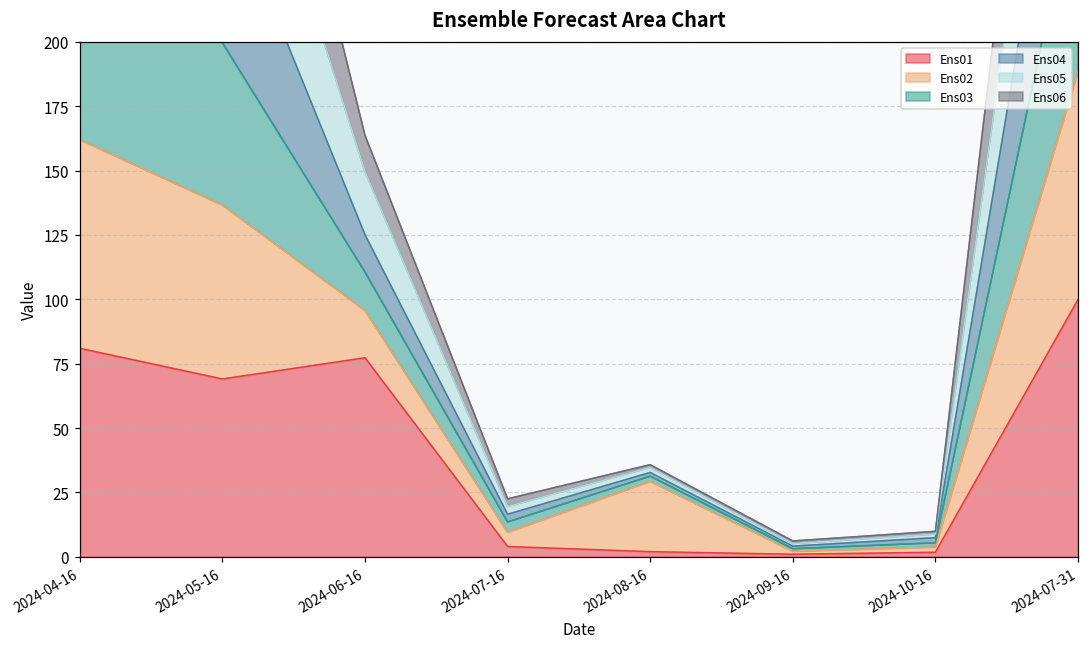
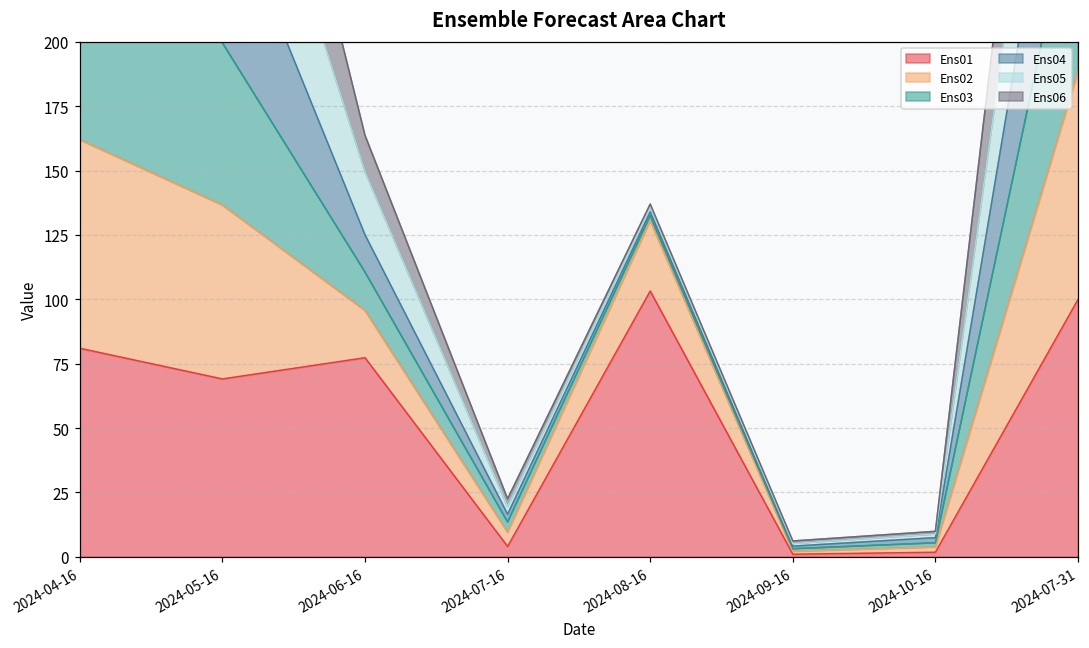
  {
    "Ens01": {
      "2024-04-16": 81,
      "2024-05-16": 69,
      "2024-06-16": 77,
      "2024-07-16": 4,
-     "2024-08-16": 2,
+     "2024-08-16": 103,
      "2024-09-16": 1,
      "2024-10-16": 2,
      "2024-07-31": 100
    },
    "Ens02": {
      "2024-04-16": 81,
      "2024-05-16": 68,
      "2024-06-16": 18,
      "2024-07-16": 6,
      "2024-08-16": 27,
      "2024-10-16": 2,
      "2024-07-31": 89
    },
    "Ens05": {
      "2024-06-16": 25,
      "2024-07-16": 3
    }
  }
